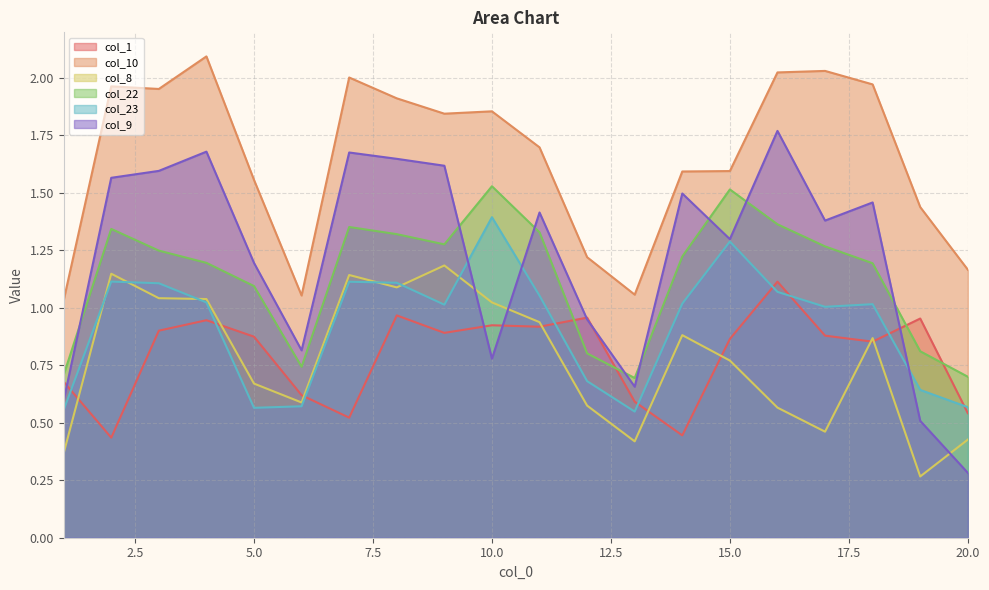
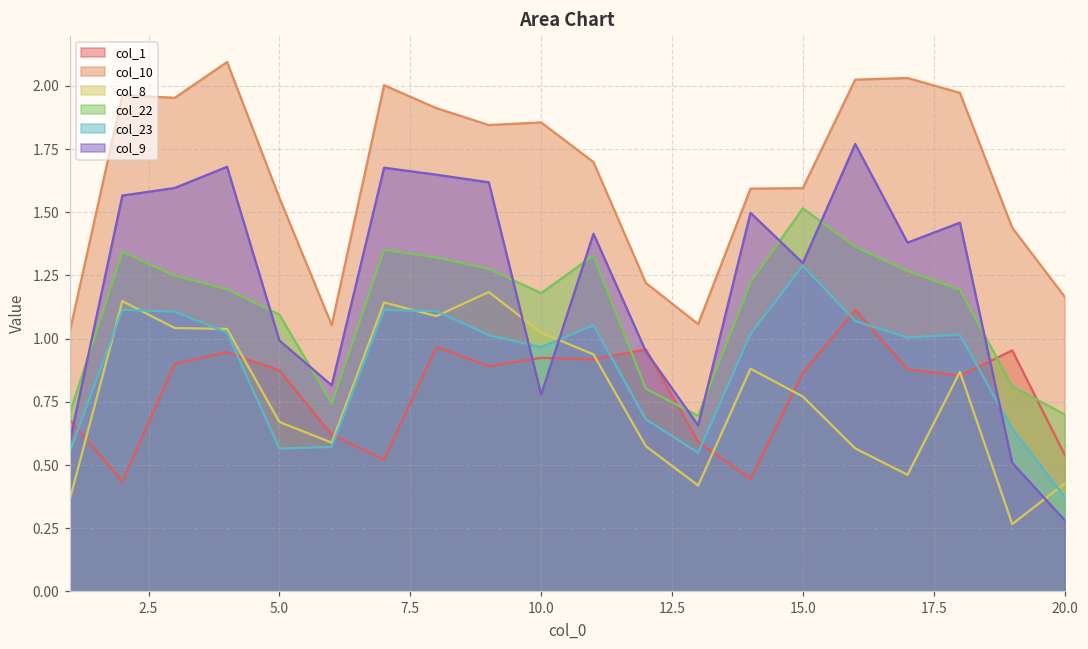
  {
    "col_22": {
      "5.0": 1.09,
-     "10.0": 1.53,
+     "10.0": 1.18,
      "15.0": 1.52,
      "20.0": 0.70
    },
    "col_23": {
      "5.0": 0.57,
-     "10.0": 1.39,
-     "20.0": 0.57
+     "10.0": 0.97,
+     "20.0": 0.37
    },
    "col_9": {
-     "5.0": 1.20,
+     "5.0": 0.99,
      "10.0": 0.78,
      "20.0": 0.28
    }
  }
